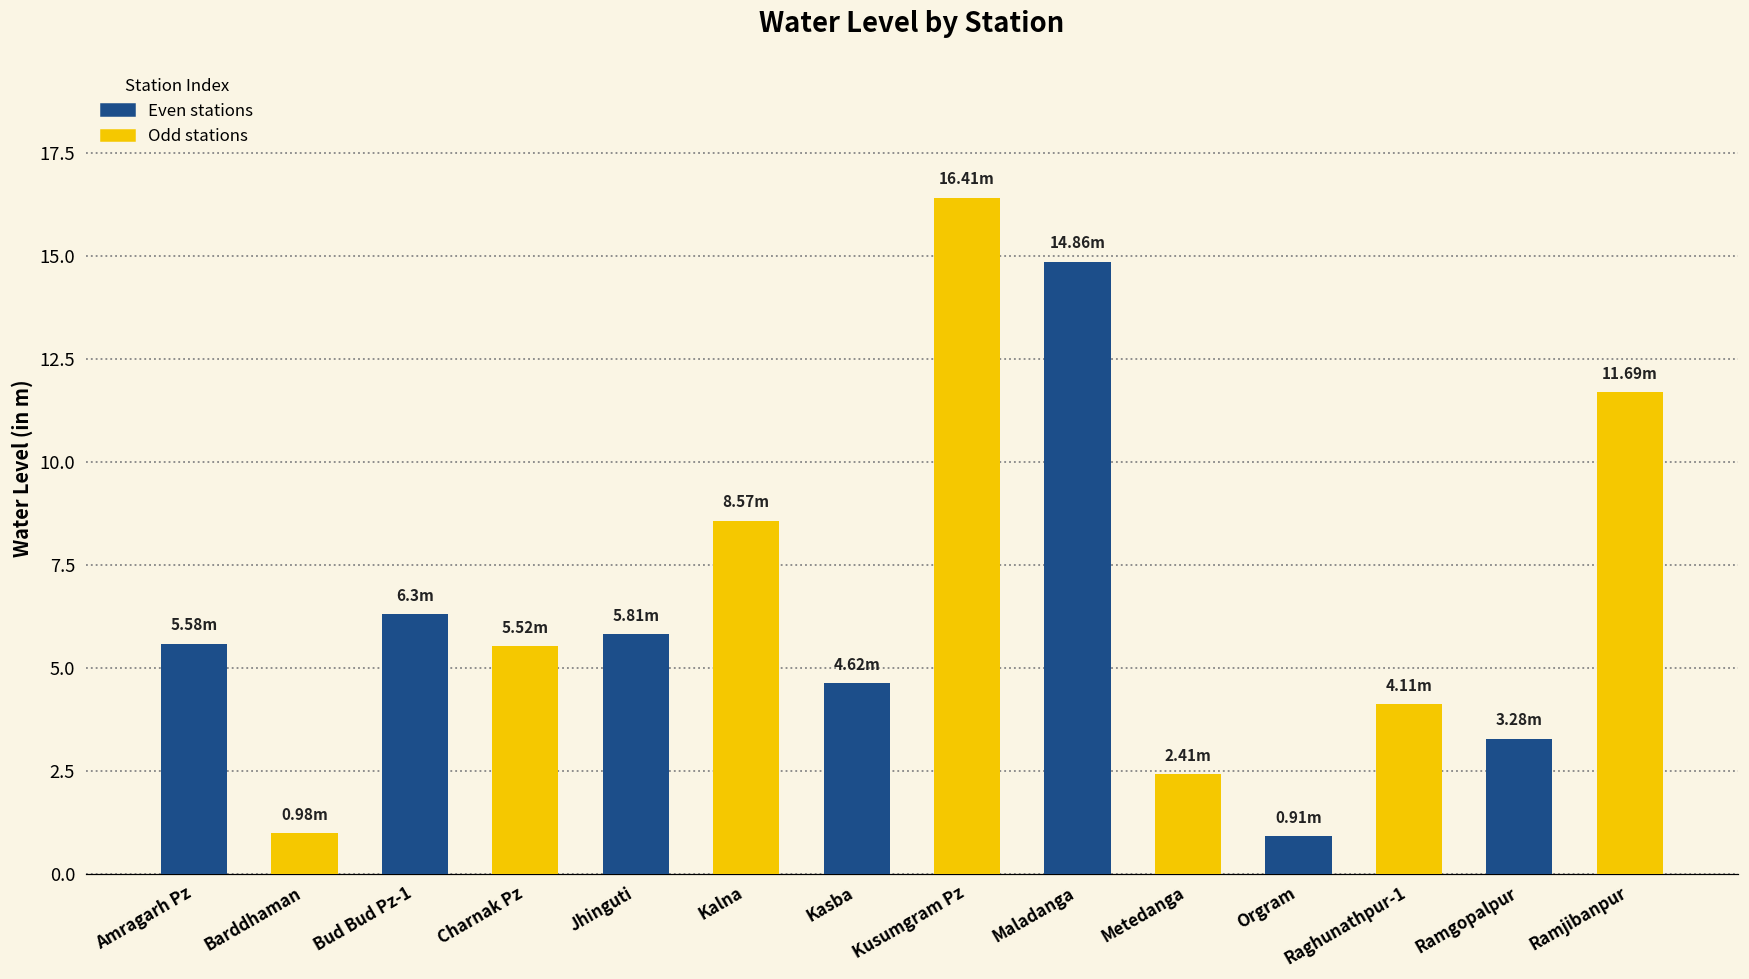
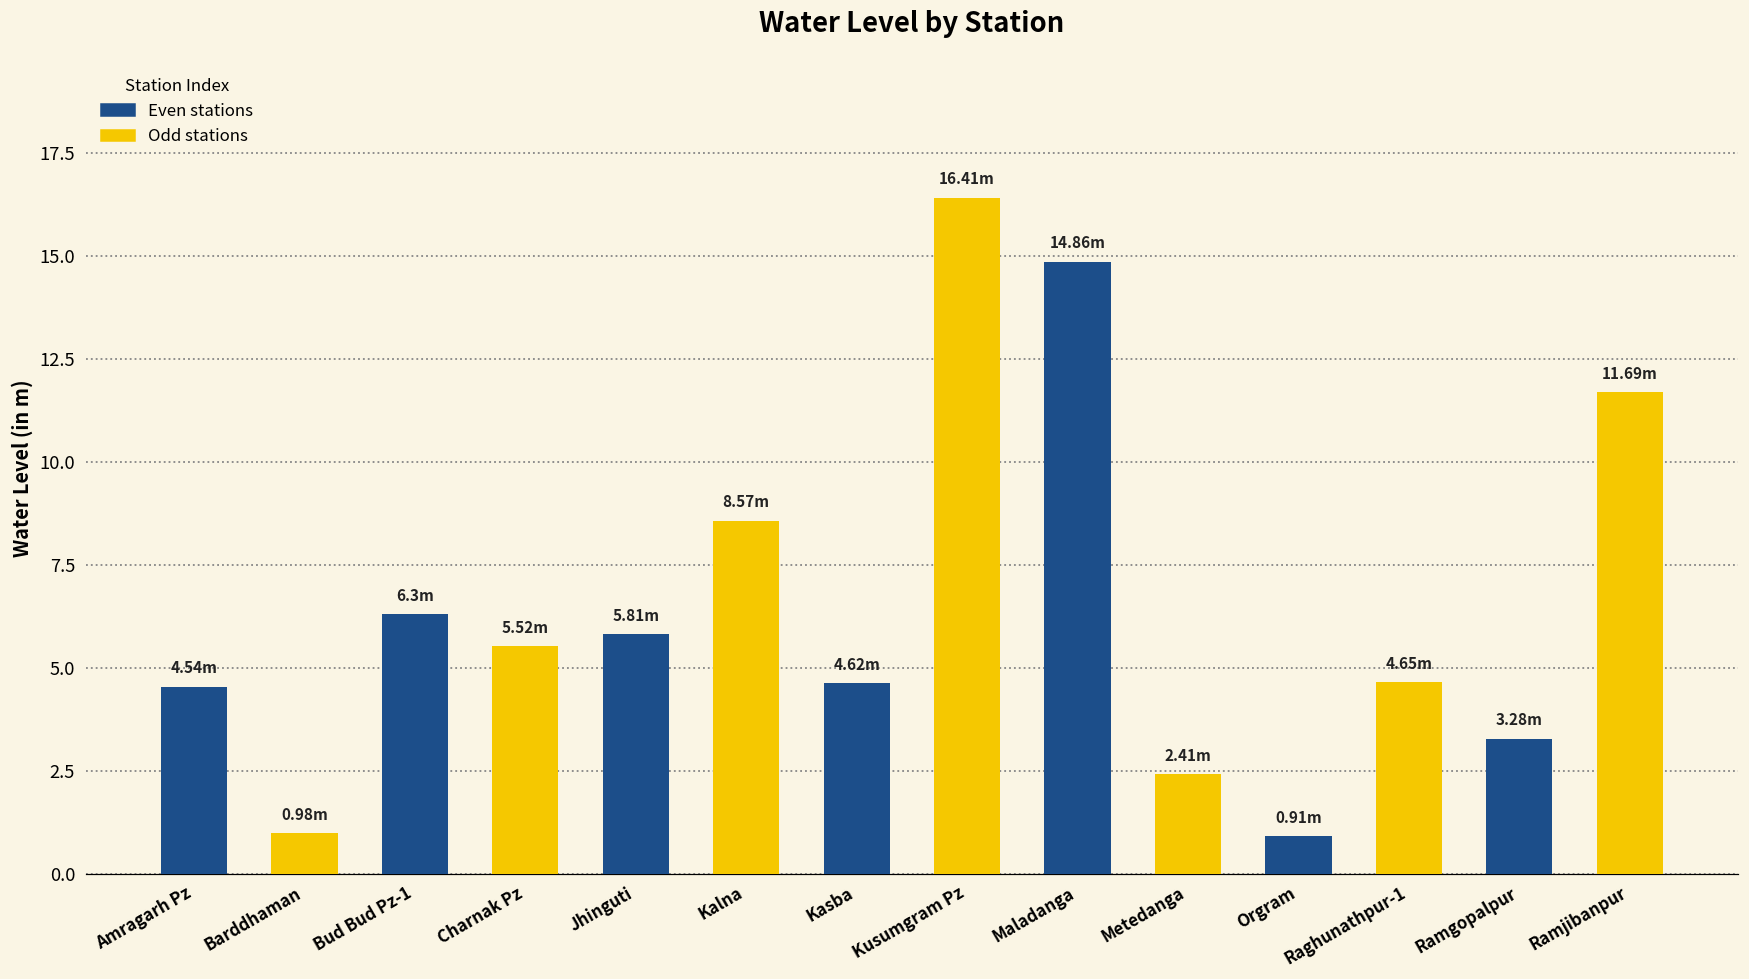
  {
-   "Amragarh Pz": "5.58m",
+   "Amragarh Pz": "4.54m",
    "Barddhaman": "0.98m",
    "Bud Bud Pz-1": "6.3m",
    "Charnak Pz": "5.52m",
    "Jhinguti": "5.81m",
    "Kalna": "8.57m",
    "Kasba": "4.62m",
    "Kusumgram Pz": "16.41m",
    "Maladanga": "14.86m",
    "Metedanga": "2.41m",
    "Orgram": "0.91m",
-   "Raghunathpur-1": "4.11m",
+   "Raghunathpur-1": "4.65m",
    "Ramgopalpur": "3.28m",
    "Ramjibanpur": "11.69m"
  }
